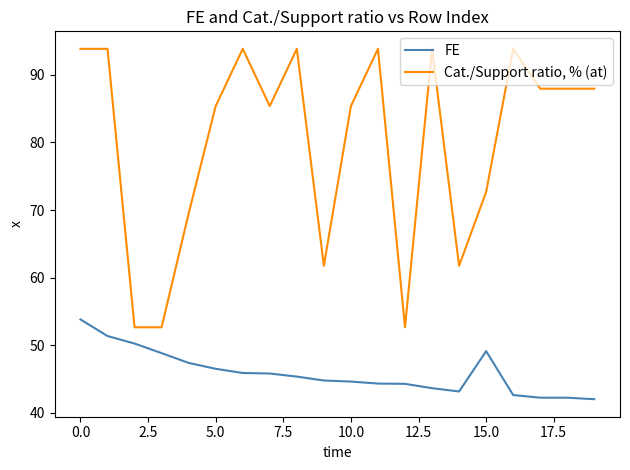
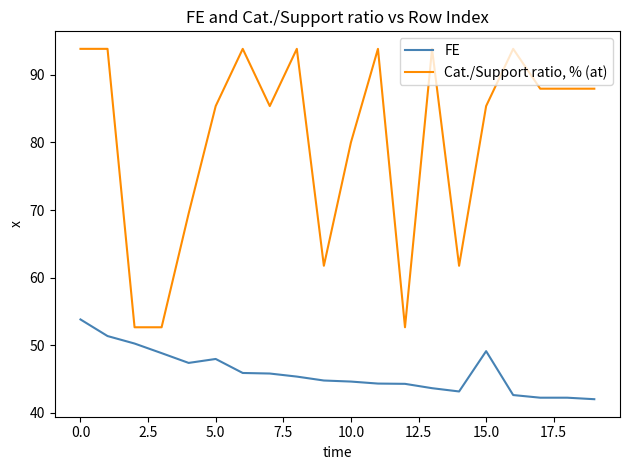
  {
    "FE": {
      "0.0": 54,
-     "5.0": 47,
+     "5.0": 48,
      "10.0": 45,
      "15.0": 49
    },
    "Cat./Support ratio, % (at)": {
      "0.0": 94,
      "5.0": 85,
-     "10.0": 85,
-     "15.0": 73
+     "10.0": 80,
+     "15.0": 85
    }
  }
